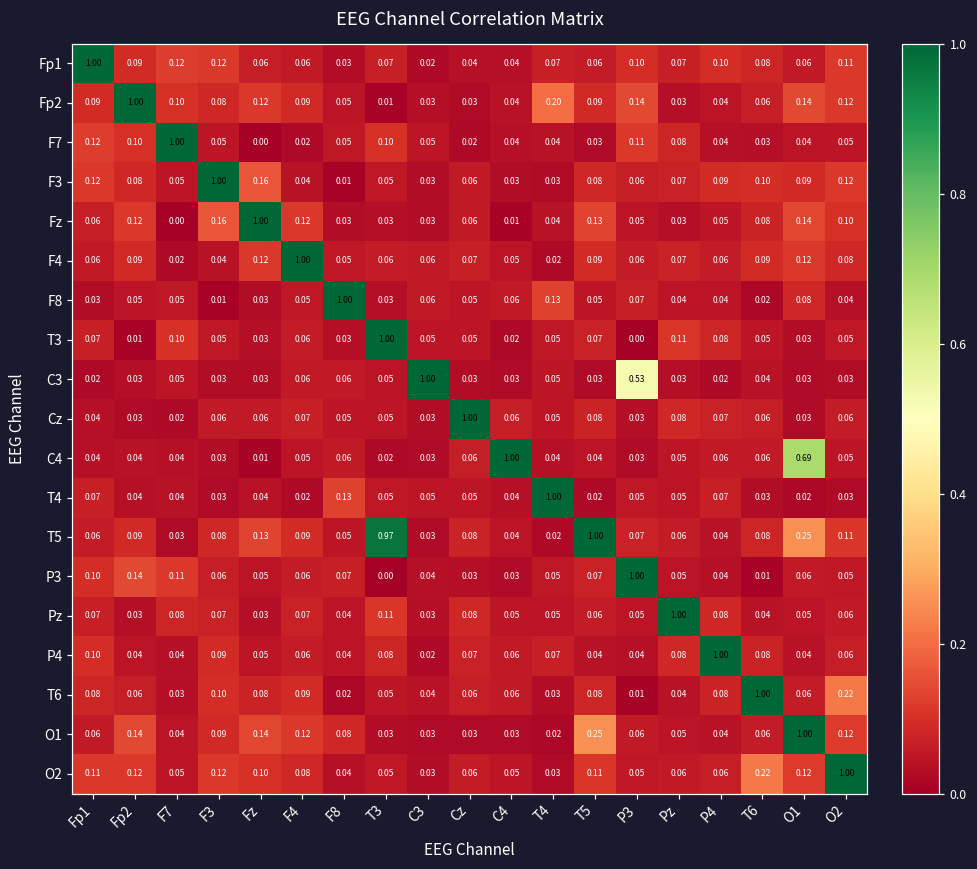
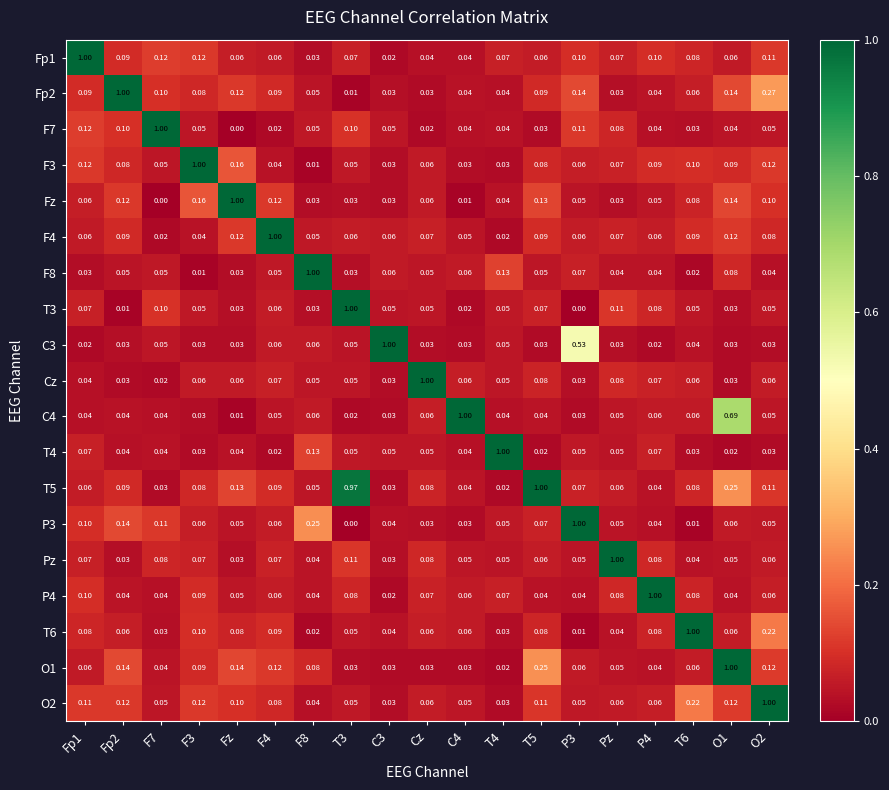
  {
    "Fp2": {
      "Fp1": 0.09,
      "Fp2": 1.00,
      "F7": 0.10,
      "F3": 0.08,
      "Fz": 0.12,
      "F4": 0.09,
      "F8": 0.05,
      "T3": 0.01,
      "C3": 0.03,
      "Cz": 0.03,
      "C4": 0.04,
-     "T4": 0.20,
+     "T4": 0.04,
      "T5": 0.09,
      "P3": 0.14,
      "Pz": 0.03,
      "P4": 0.04,
      "T6": 0.06,
      "O1": 0.14,
-     "O2": 0.12
+     "O2": 0.27
    },
    "P3": {
      "Fp1": 0.10,
      "Fp2": 0.14,
      "F7": 0.11,
      "F3": 0.06,
      "Fz": 0.05,
      "F4": 0.06,
-     "F8": 0.07,
+     "F8": 0.25,
      "T3": 0.00,
      "C3": 0.04,
      "Cz": 0.03,
      "C4": 0.03,
      "T4": 0.05,
      "T5": 0.07,
      "P3": 1.00,
      "Pz": 0.05,
      "P4": 0.04,
      "T6": 0.01,
      "O1": 0.06,
      "O2": 0.05
    }
  }
